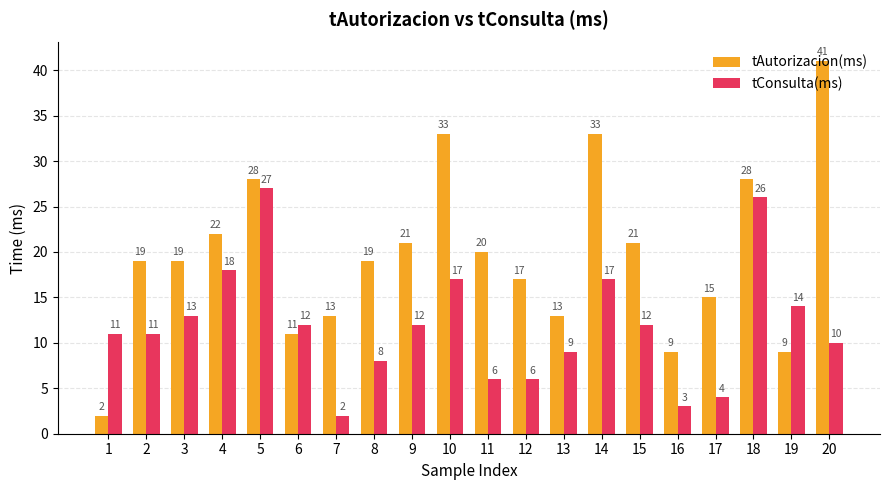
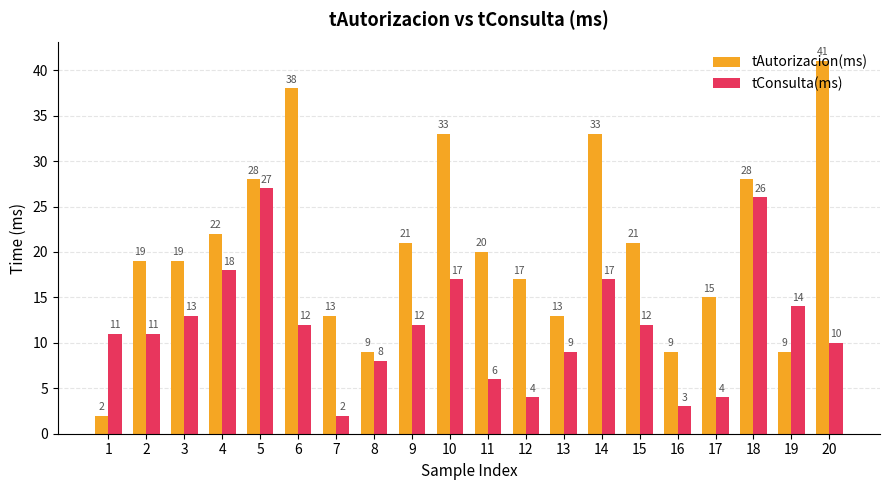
  {
    "tAutorizacion(ms)": {
      "1": 2,
      "2": 19,
      "3": 19,
      "4": 22,
      "5": 28,
-     "6": 11,
+     "6": 38,
      "7": 13,
-     "8": 19,
+     "8": 9,
      "9": 21,
      "10": 33,
      "11": 20,
      "12": 17,
      "13": 13,
      "14": 33,
      "15": 21,
      "16": 9,
      "17": 15,
      "18": 28,
      "19": 9,
      "20": 41
    },
    "tConsulta(ms)": {
      "1": 11,
      "2": 11,
      "3": 13,
      "4": 18,
      "5": 27,
      "6": 12,
      "7": 2,
      "8": 8,
      "9": 12,
      "10": 17,
      "11": 6,
-     "12": 6,
+     "12": 4,
      "13": 9,
      "14": 17,
      "15": 12,
      "16": 3,
      "17": 4,
      "18": 26,
      "19": 14,
      "20": 10
    }
  }
